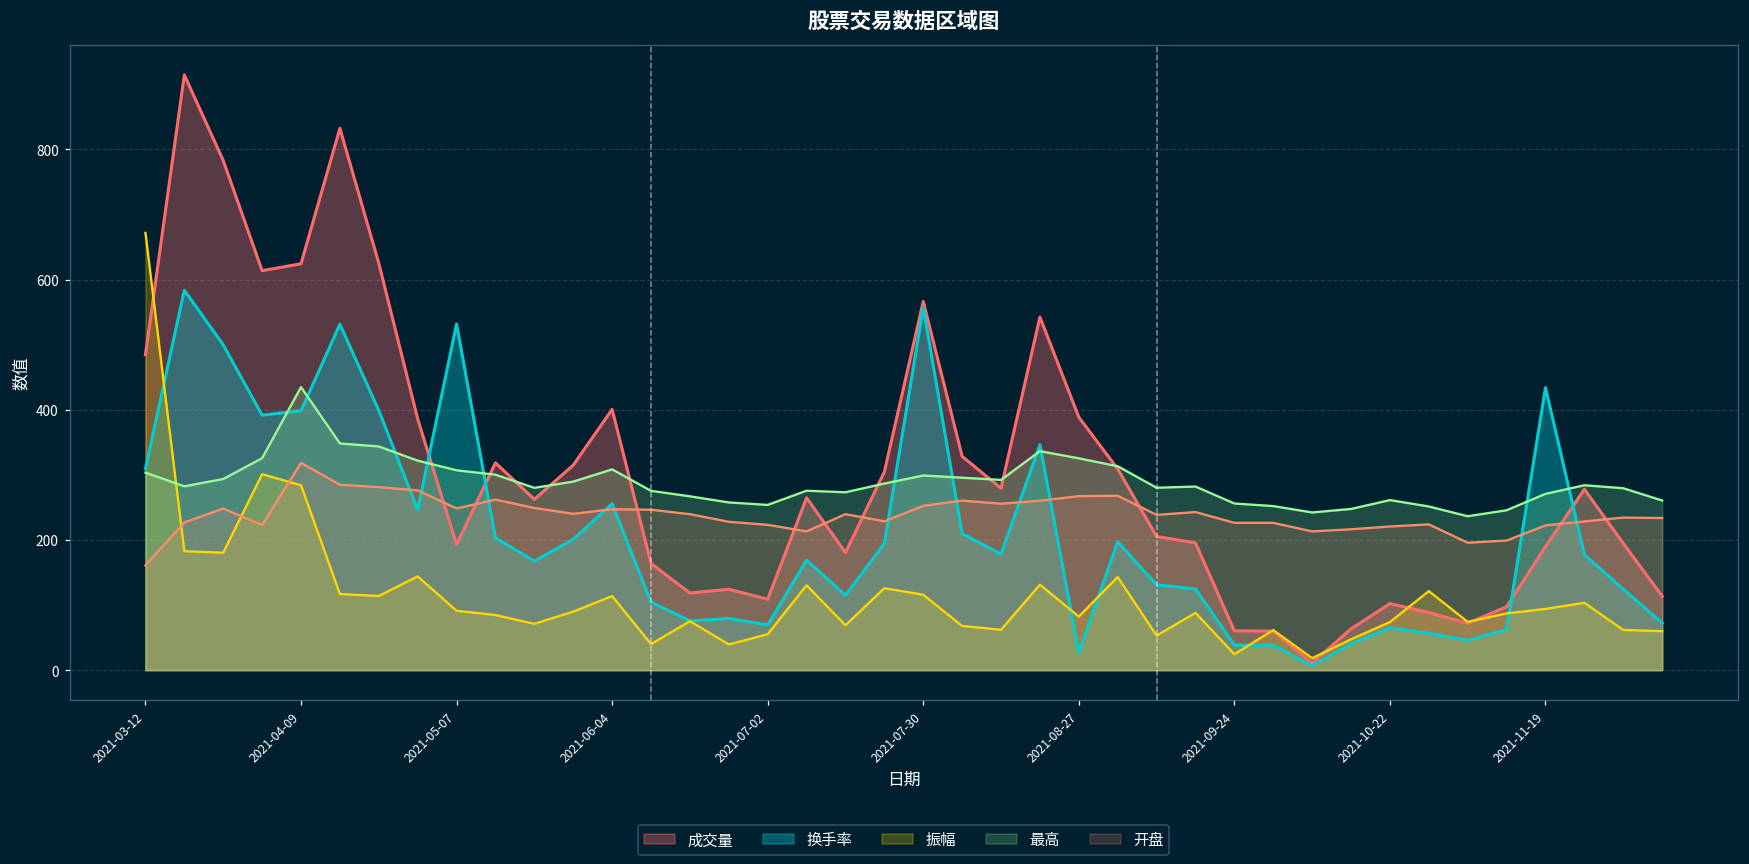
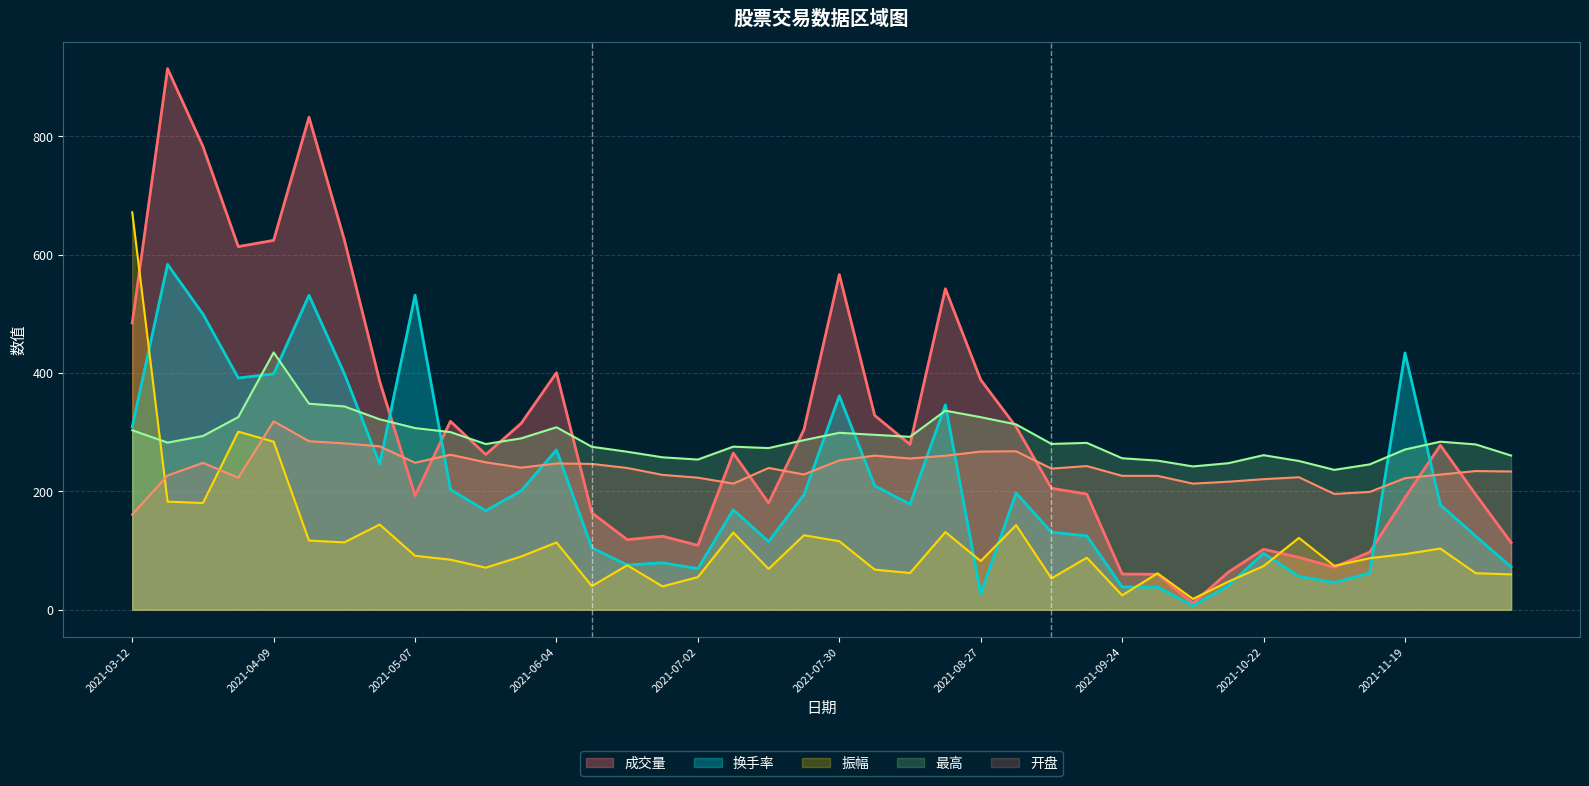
  {
    "换手率": {
      "2021-03-12": 310,
      "2021-04-09": 400,
      "2021-05-07": 530,
-     "2021-06-04": 260,
+     "2021-06-04": 270,
      "2021-07-02": 70,
-     "2021-07-30": 560,
+     "2021-07-30": 360,
      "2021-08-27": 30,
      "2021-09-24": 40,
-     "2021-10-22": 70,
+     "2021-10-22": 100,
      "2021-11-19": 430
    }
  }
